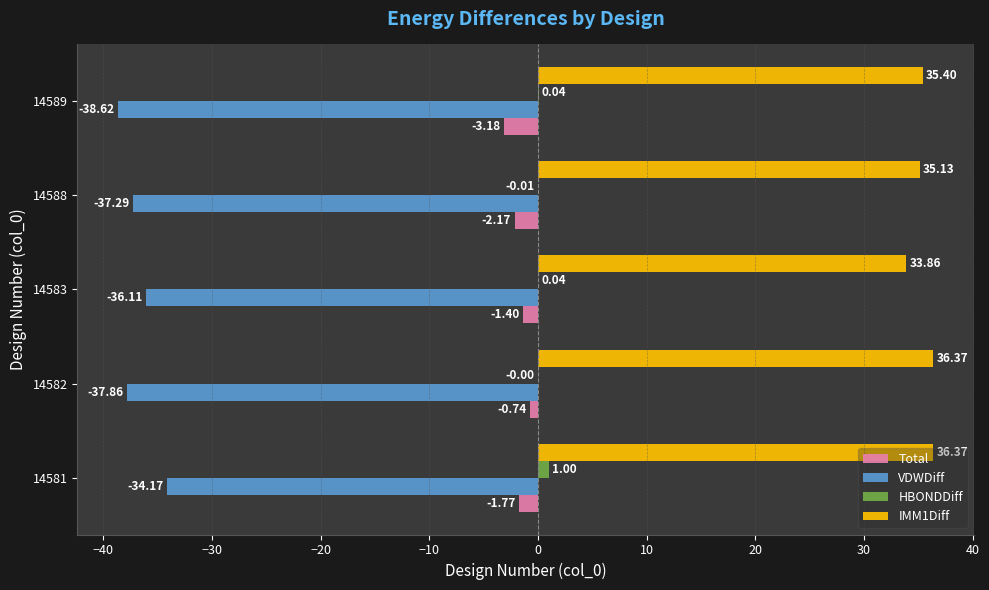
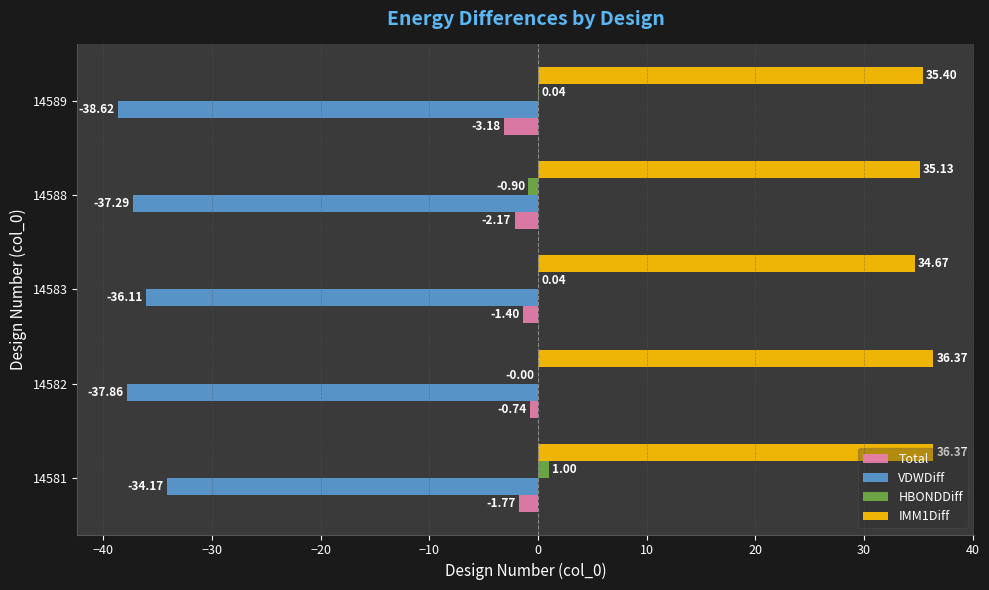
  {
    "Total": {
      "14589": -3.18,
      "14588": -2.17,
      "14583": -1.40,
      "14582": -0.74,
      "14581": -1.77
    },
    "VDWDiff": {
      "14589": -38.62,
      "14588": -37.29,
      "14583": -36.11,
      "14582": -37.86,
      "14581": -34.17
    },
    "HBONDDiff": {
      "14589": 0.04,
-     "14588": -0.01,
+     "14588": -0.90,
      "14583": 0.04,
      "14582": -0.00,
      "14581": 1.00
    },
    "IMM1Diff": {
      "14589": 35.40,
      "14588": 35.13,
-     "14583": 33.86,
+     "14583": 34.67,
      "14582": 36.37
    }
  }
